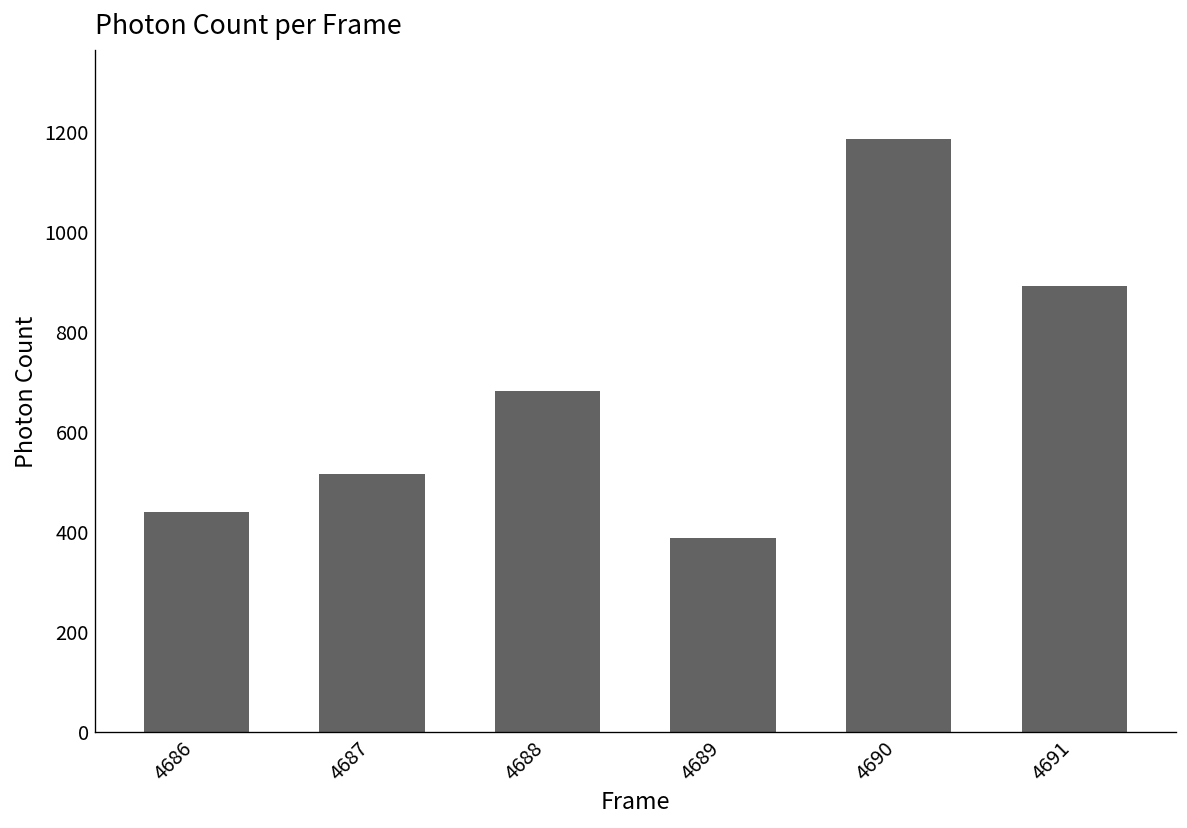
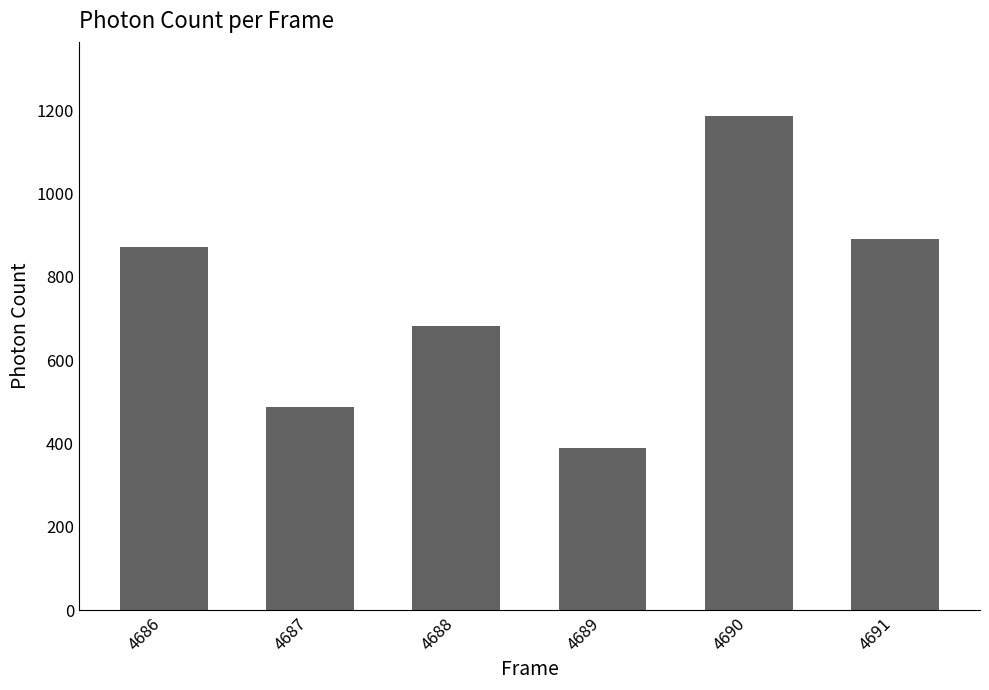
  {
-   "4686": 440,
-   "4687": 520,
+   "4686": 870,
+   "4687": 490,
    "4688": 680,
    "4689": 390,
    "4690": 1190,
    "4691": 890
  }
